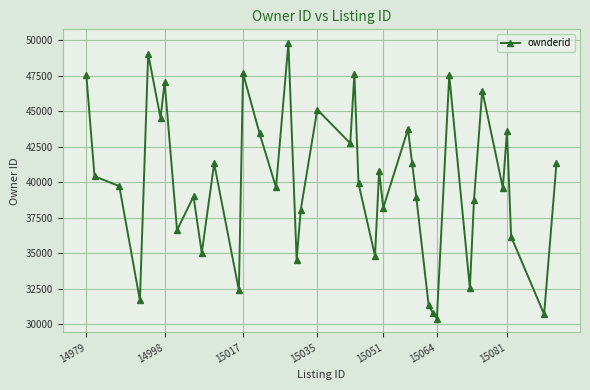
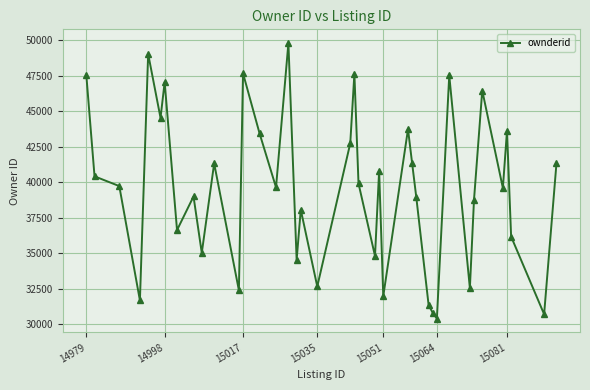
  {
    "14979": 47600,
    "14998": 47000,
    "15017": 47700,
-   "15035": 45100,
-   "15051": 38200,
+   "15035": 32700,
+   "15051": 32000,
    "15064": 30400,
    "15081": 43600
  }
